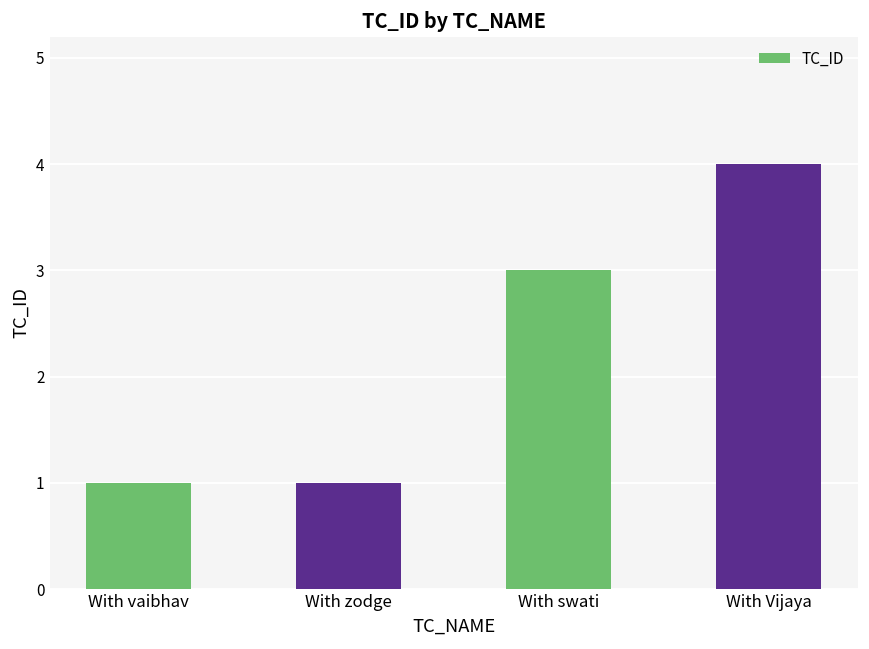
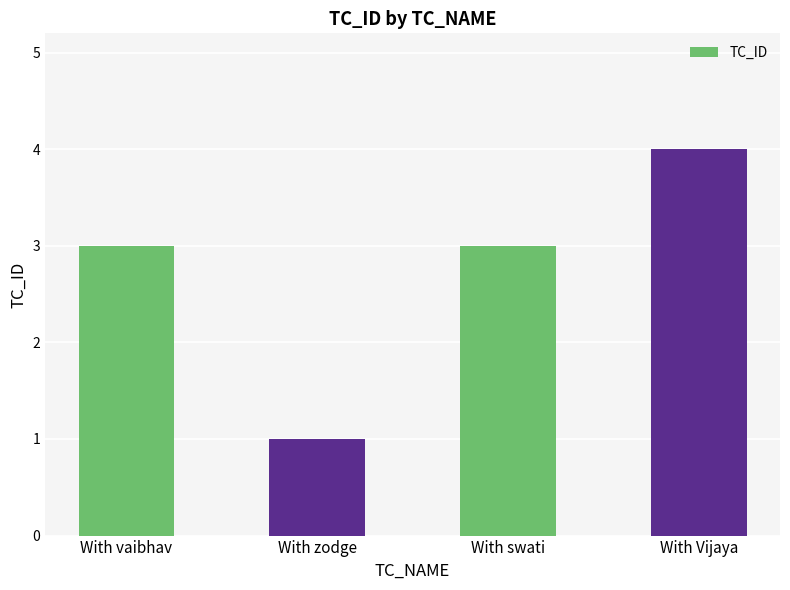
  {
-   "With vaibhav": 1,
+   "With vaibhav": 3,
    "With zodge": 1,
    "With swati": 3,
    "With Vijaya": 4
  }
